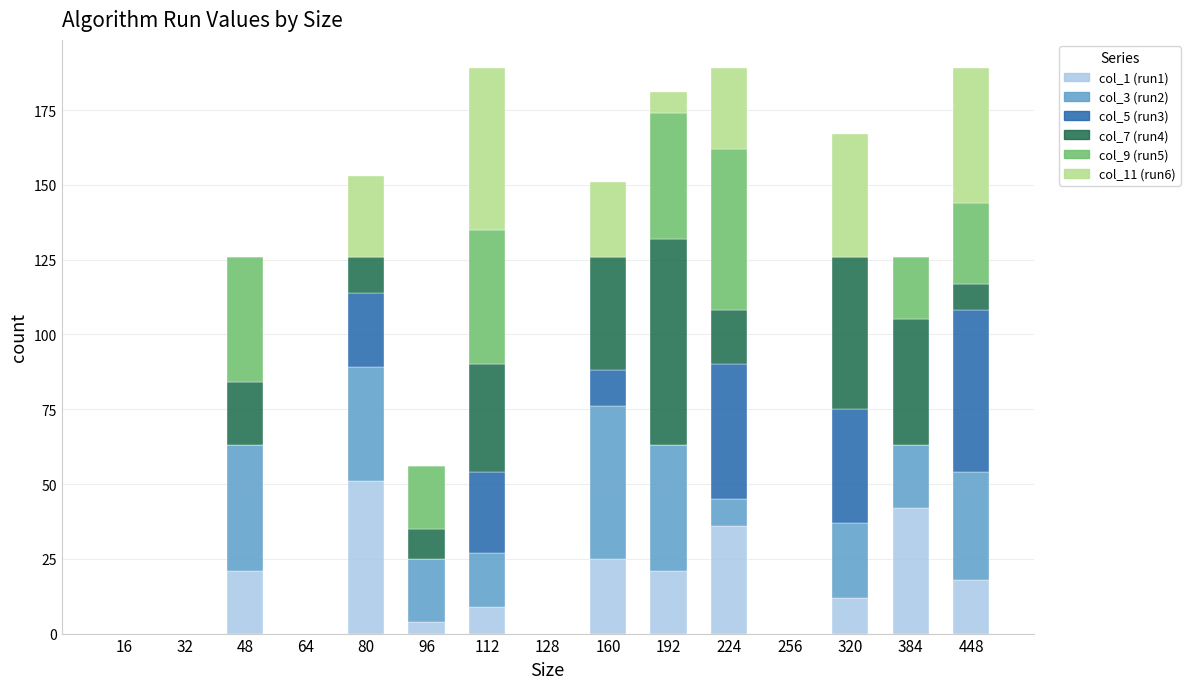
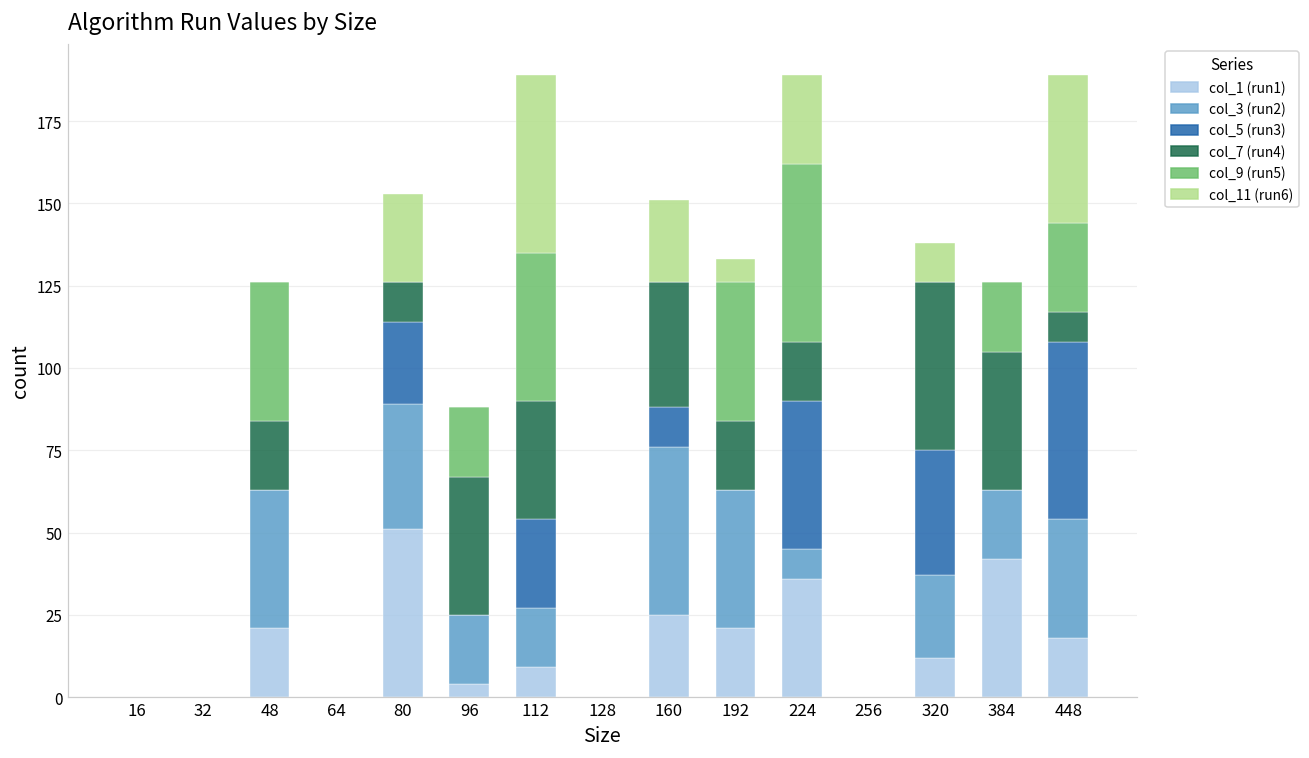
  {
    "col_1 (run1)": {
      "16": 0,
      "32": 0,
      "48": 21,
      "64": 0,
      "80": 51,
      "96": 4,
      "112": 9,
      "128": 0,
      "160": 25,
      "192": 21,
      "224": 36,
      "256": 0,
      "320": 12,
      "384": 42,
      "448": 18
    },
    "col_3 (run2)": {
      "16": 0,
      "32": 0,
      "48": 42,
      "64": 0,
      "80": 38,
      "96": 21,
      "112": 18,
      "128": 0,
      "160": 51,
      "192": 42,
      "224": 9,
      "256": 0,
      "320": 25,
      "384": 21,
      "448": 36
    },
    "col_5 (run3)": {
      "16": 0,
      "32": 0,
      "48": 0,
      "64": 0,
      "80": 25,
      "96": 0,
      "112": 27,
      "128": 0,
      "160": 12,
      "192": 0,
      "224": 45,
      "256": 0,
      "320": 38,
      "384": 0,
      "448": 54
    },
    "col_7 (run4)": {
      "16": 0,
      "32": 0,
      "48": 21,
      "64": 0,
      "80": 12,
-     "96": 10,
+     "96": 42,
      "112": 36,
      "128": 0,
      "160": 38,
-     "192": 69,
+     "192": 21,
      "224": 18,
      "256": 0,
      "320": 51,
      "384": 42,
      "448": 9
    },
    "col_9 (run5)": {
      "16": 0,
      "32": 0,
      "48": 42,
      "64": 0,
      "80": 0,
      "96": 21,
      "112": 45,
      "128": 0,
      "160": 0,
      "192": 42,
      "224": 54,
      "256": 0,
      "320": 0,
      "384": 21,
      "448": 27
    },
    "col_11 (run6)": {
      "16": 0,
      "32": 0,
      "48": 0,
      "64": 0,
      "80": 27,
      "96": 0,
      "112": 54,
      "128": 0,
      "160": 25,
      "192": 7,
      "224": 27,
      "256": 0,
-     "320": 41,
+     "320": 12,
      "384": 0,
      "448": 45
    }
  }
